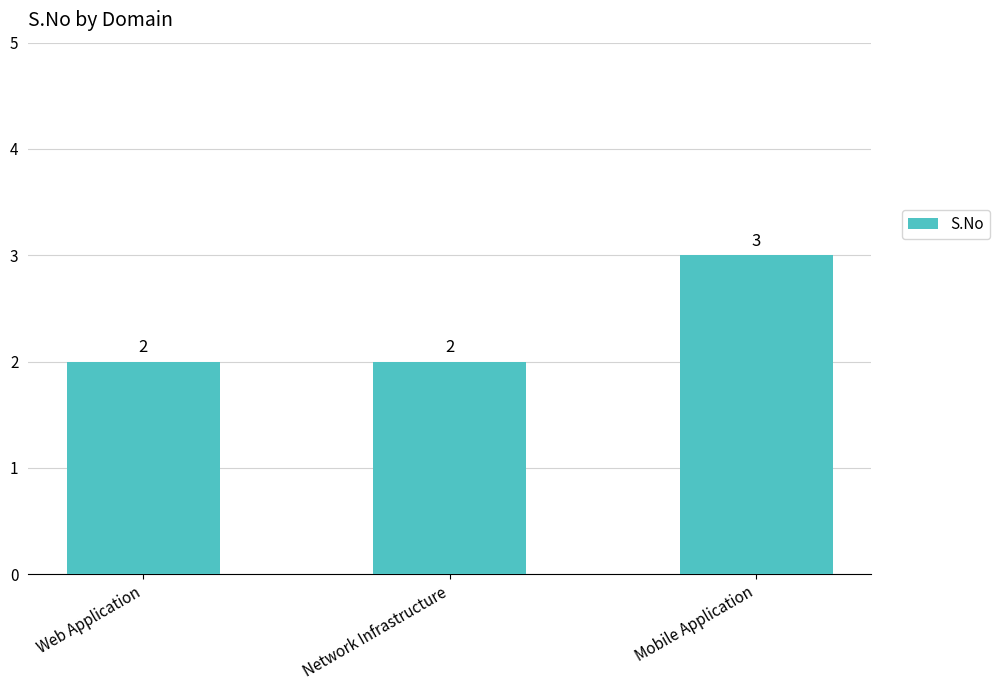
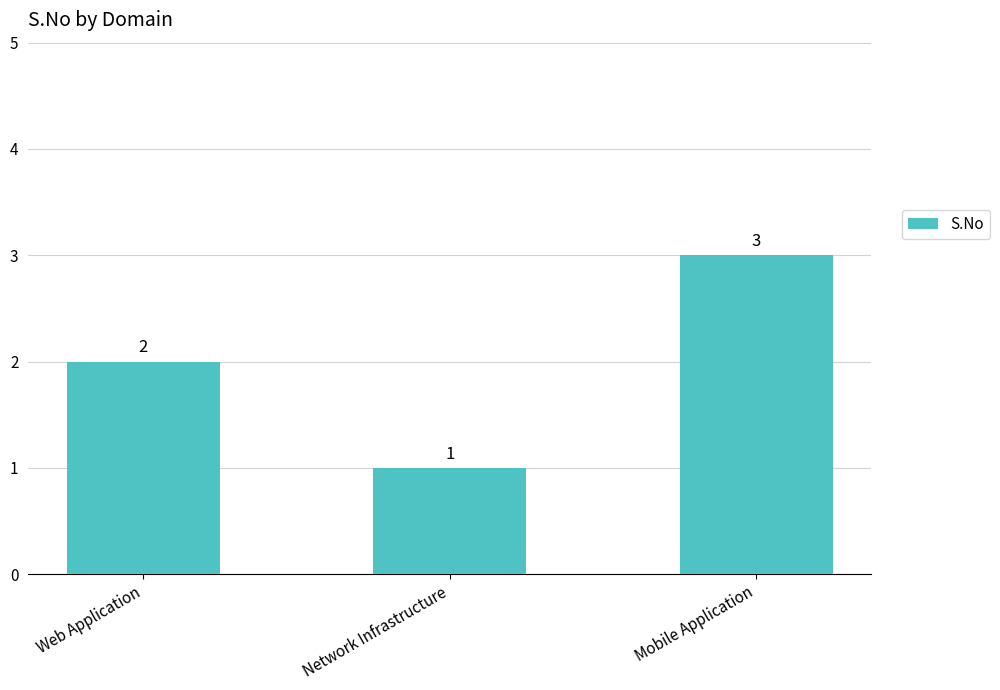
  {
    "Web Application": 2,
-   "Network Infrastructure": 2,
+   "Network Infrastructure": 1,
    "Mobile Application": 3
  }
